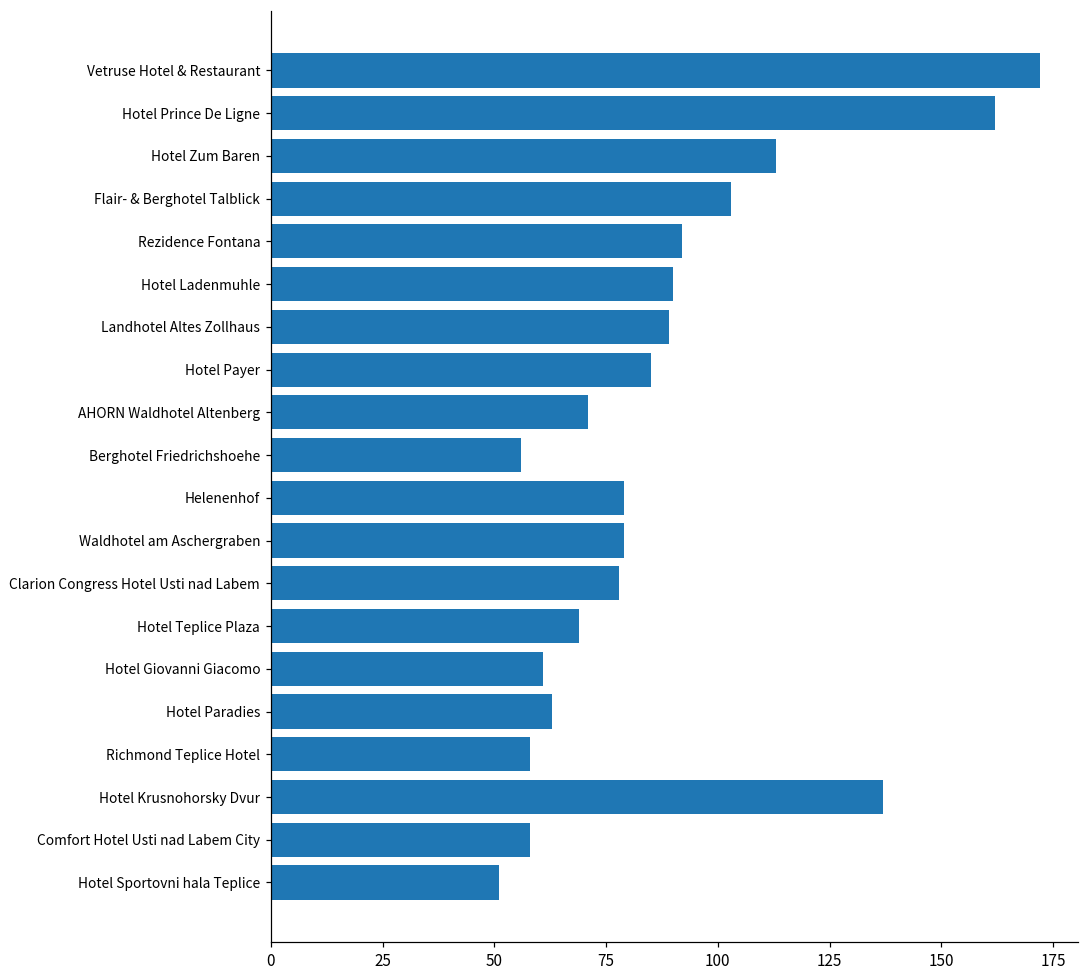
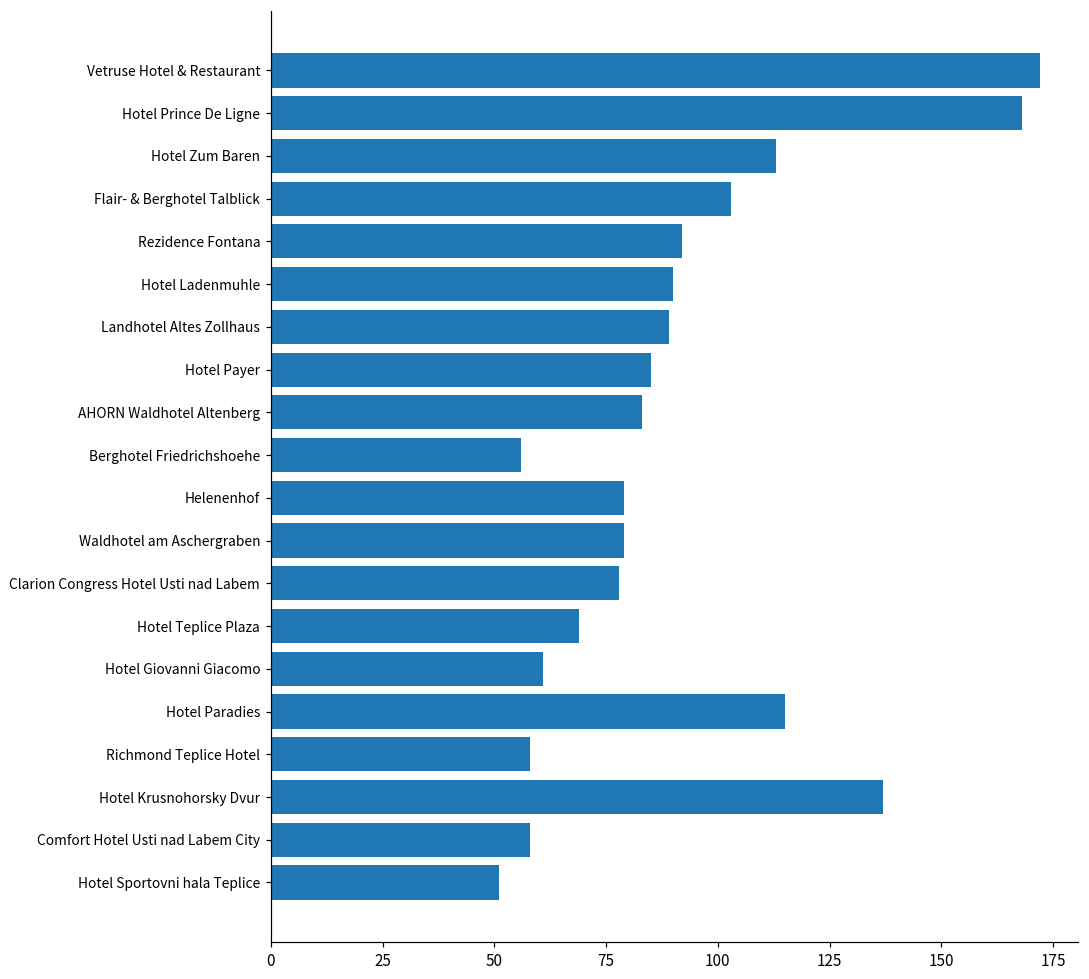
  {
    "Vetruse Hotel & Restaurant": 172,
-   "Hotel Prince De Ligne": 162,
+   "Hotel Prince De Ligne": 168,
    "Hotel Zum Baren": 113,
    "Flair- & Berghotel Talblick": 103,
    "Rezidence Fontana": 92,
    "Hotel Ladenmuhle": 90,
    "Landhotel Altes Zollhaus": 89,
    "Hotel Payer": 85,
-   "AHORN Waldhotel Altenberg": 71,
+   "AHORN Waldhotel Altenberg": 83,
    "Berghotel Friedrichshoehe": 56,
    "Helenenhof": 79,
    "Waldhotel am Aschergraben": 79,
    "Clarion Congress Hotel Usti nad Labem": 78,
    "Hotel Teplice Plaza": 69,
    "Hotel Giovanni Giacomo": 61,
-   "Hotel Paradies": 63,
+   "Hotel Paradies": 115,
    "Richmond Teplice Hotel": 58,
    "Hotel Krusnohorsky Dvur": 137,
    "Comfort Hotel Usti nad Labem City": 58,
    "Hotel Sportovni hala Teplice": 51
  }
